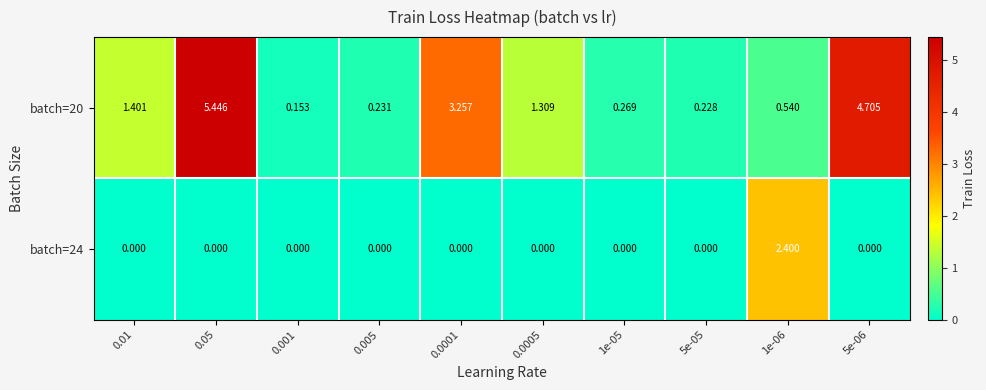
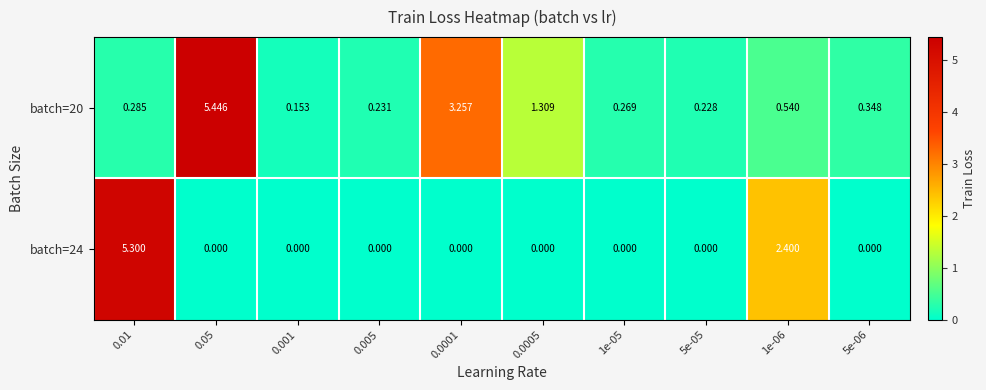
  {
    "batch=20": {
-     "0.01": 1.401,
+     "0.01": 0.285,
      "0.05": 5.446,
      "0.001": 0.153,
      "0.005": 0.231,
      "0.0001": 3.257,
      "0.0005": 1.309,
      "1e-05": 0.269,
      "5e-05": 0.228,
      "1e-06": 0.540,
-     "5e-06": 4.705
+     "5e-06": 0.348
    },
    "batch=24": {
-     "0.01": 0.000,
+     "0.01": 5.300,
      "0.05": 0.000,
      "0.001": 0.000,
      "0.005": 0.000,
      "0.0001": 0.000,
      "0.0005": 0.000,
      "1e-05": 0.000,
      "5e-05": 0.000,
      "1e-06": 2.400,
      "5e-06": 0.000
    }
  }
